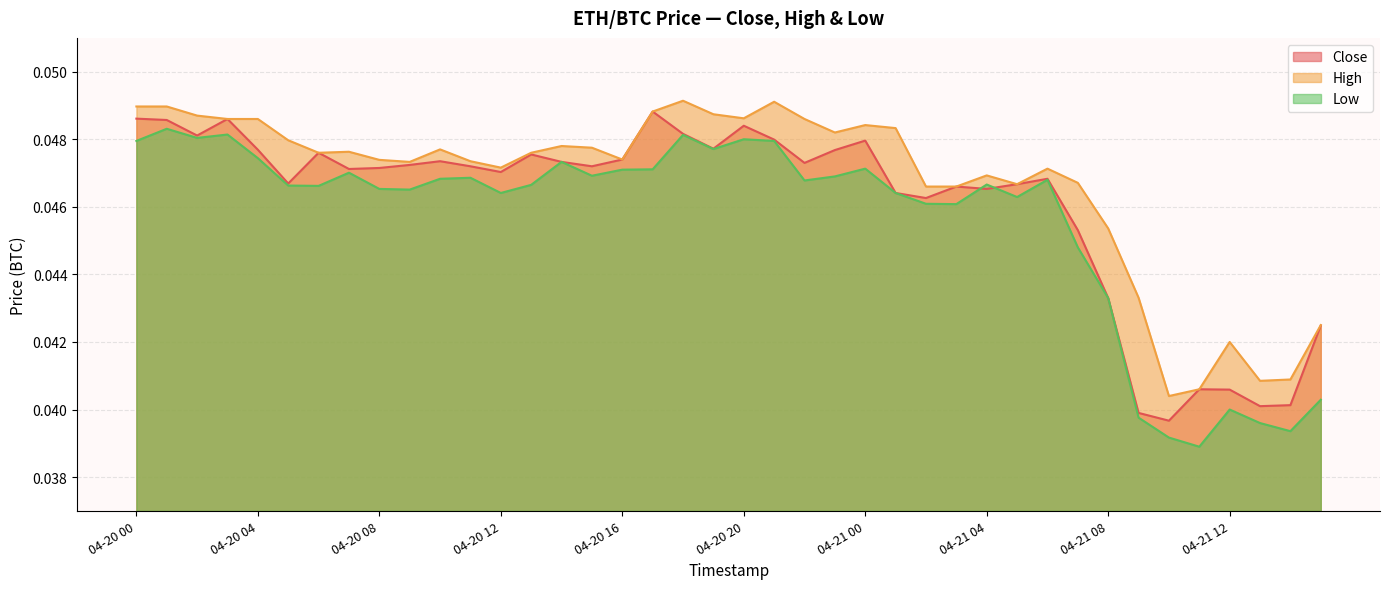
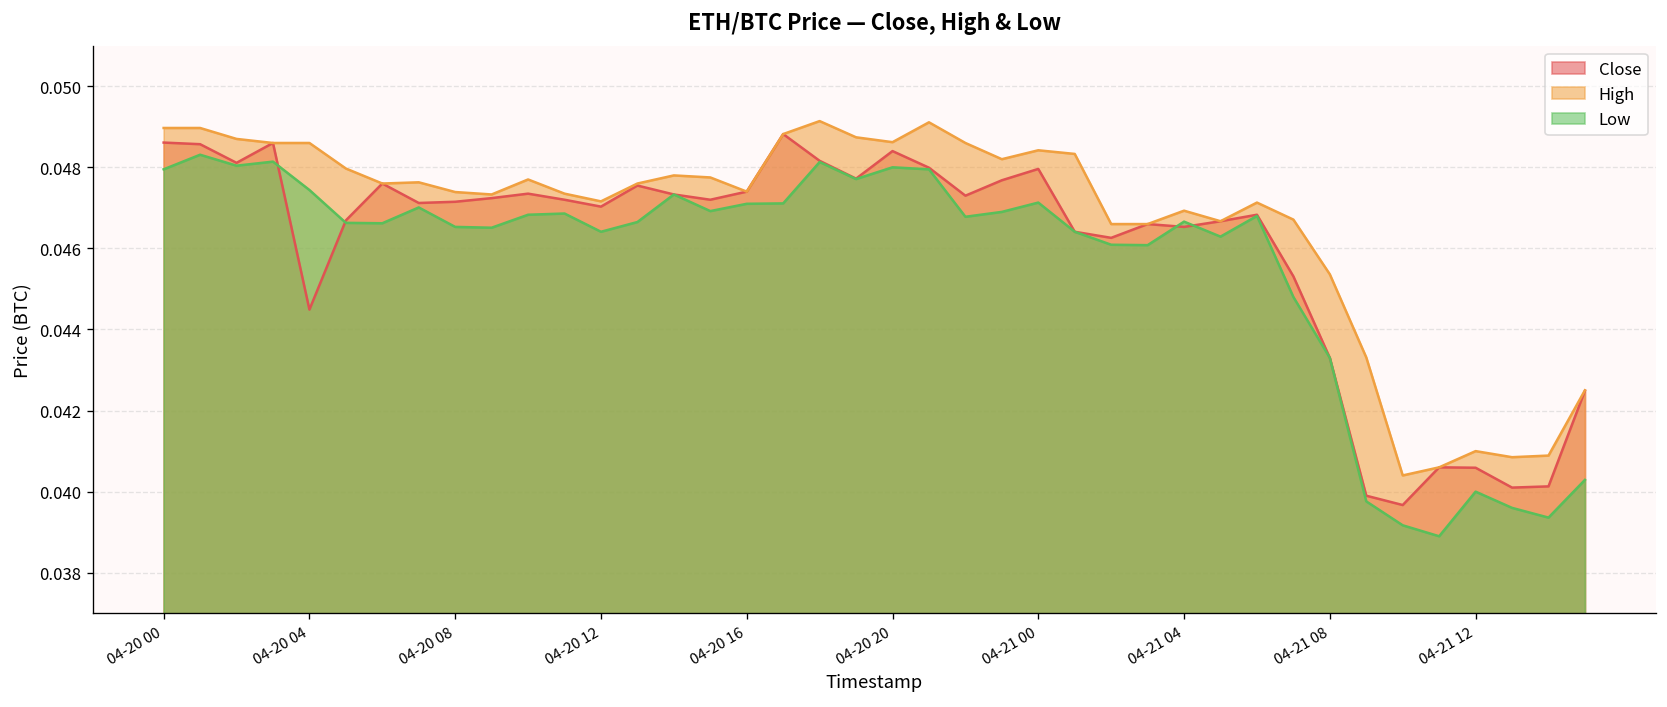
  {
    "Close": {
      "04-20 00": 0.0486,
-     "04-20 04": 0.0477,
+     "04-20 04": 0.0445,
      "04-20 08": 0.0472,
      "04-20 12": 0.0470,
      "04-20 20": 0.0484,
      "04-21 00": 0.0480,
      "04-21 04": 0.0465,
      "04-21 12": 0.0406
    },
    "High": {
      "04-20 00": 0.049,
      "04-20 04": 0.0486,
      "04-20 08": 0.0474,
      "04-20 12": 0.0472,
      "04-20 20": 0.0486,
      "04-21 00": 0.0484,
      "04-21 04": 0.047,
      "04-21 08": 0.0454,
-     "04-21 12": 0.042
+     "04-21 12": 0.041
    },
    "Low": {
      "04-20 00": 0.0480,
      "04-20 04": 0.0474,
      "04-20 08": 0.0465,
      "04-20 12": 0.0464,
      "04-20 16": 0.0471,
      "04-20 20": 0.0480,
      "04-21 00": 0.0471,
      "04-21 04": 0.0467,
      "04-21 12": 0.0400
    }
  }
